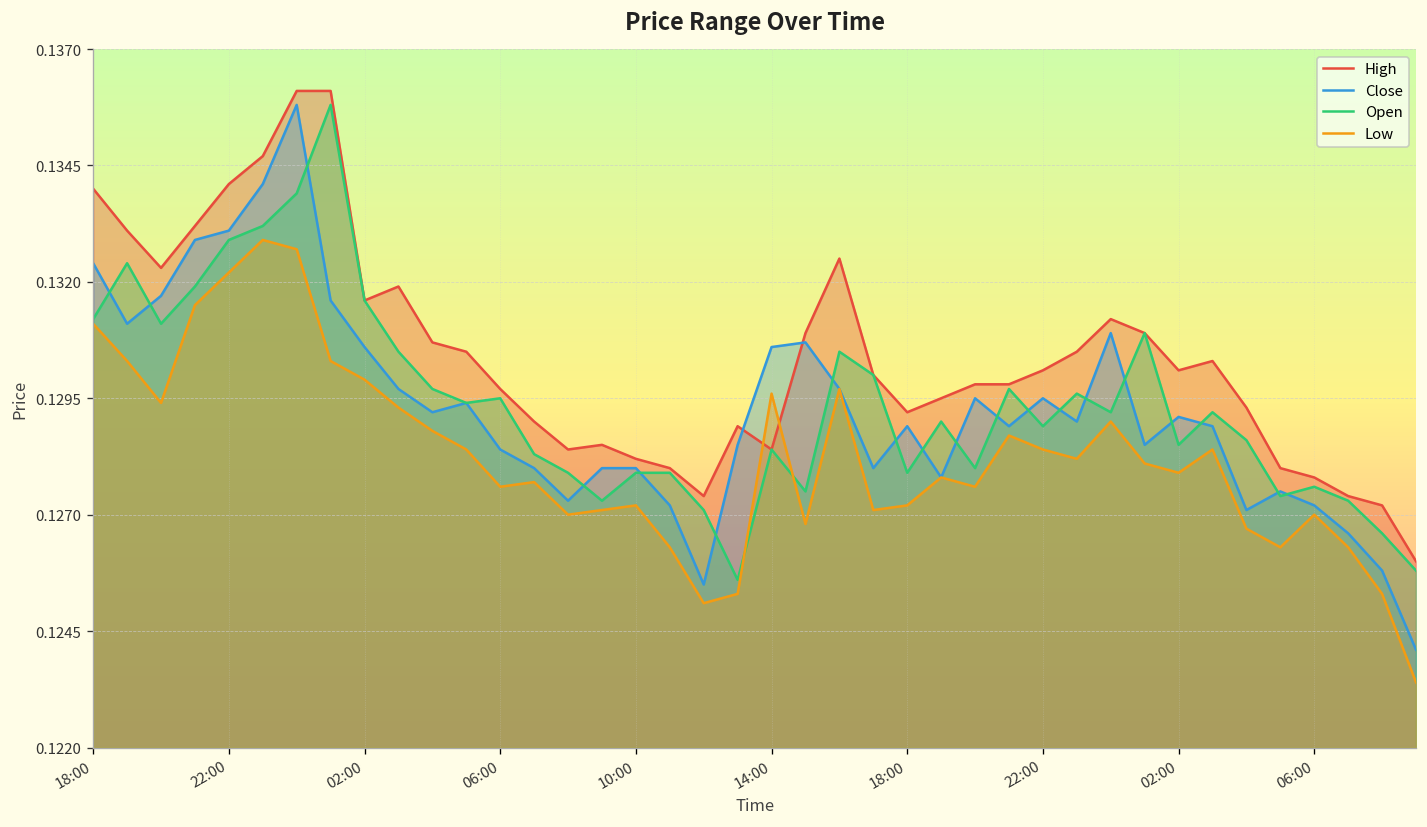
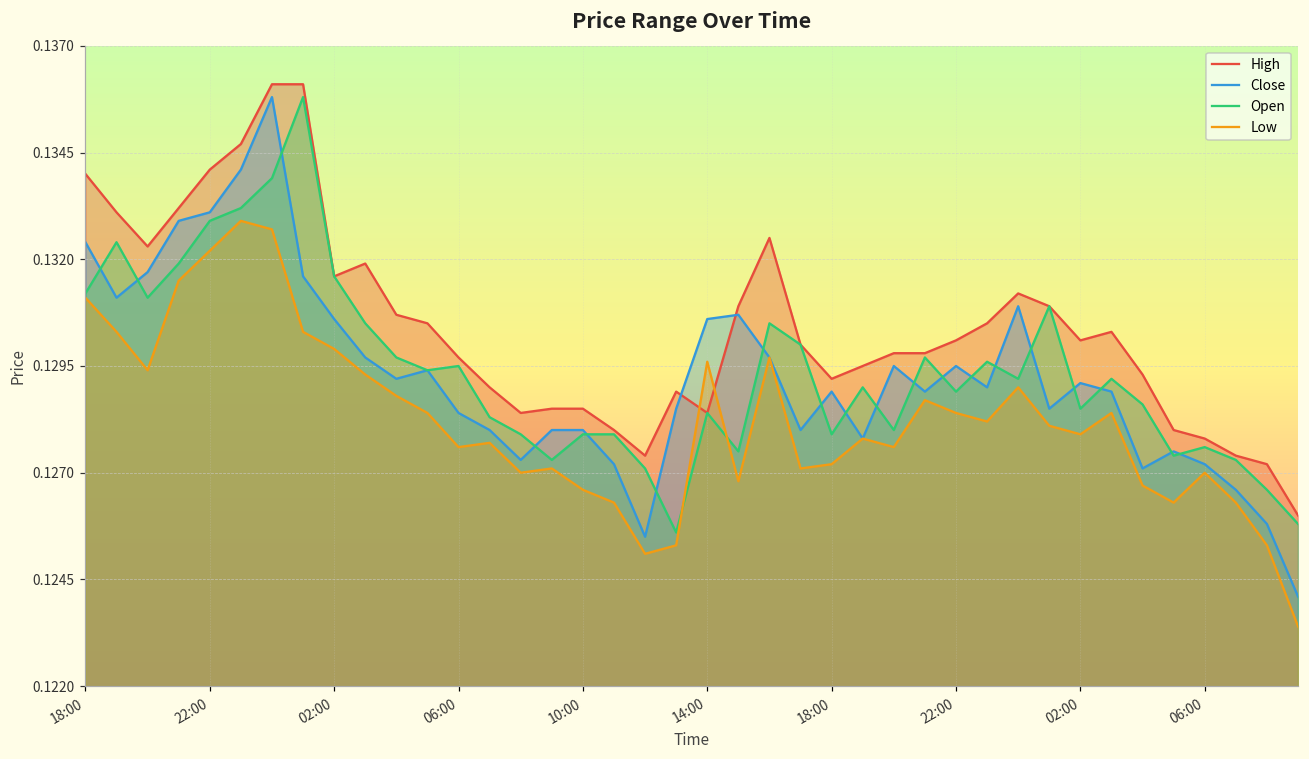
  {
    "High": {
-     "10:00": 0.1282
+     "10:00": 0.1285
    },
    "Close": {
      "10:00": 0.1280,
      "14:00": 0.1306
    },
    "Open": {
      "10:00": 0.1279
    },
    "Low": {
-     "10:00": 0.1272,
+     "10:00": 0.1266,
      "14:00": 0.1296
    }
  }
